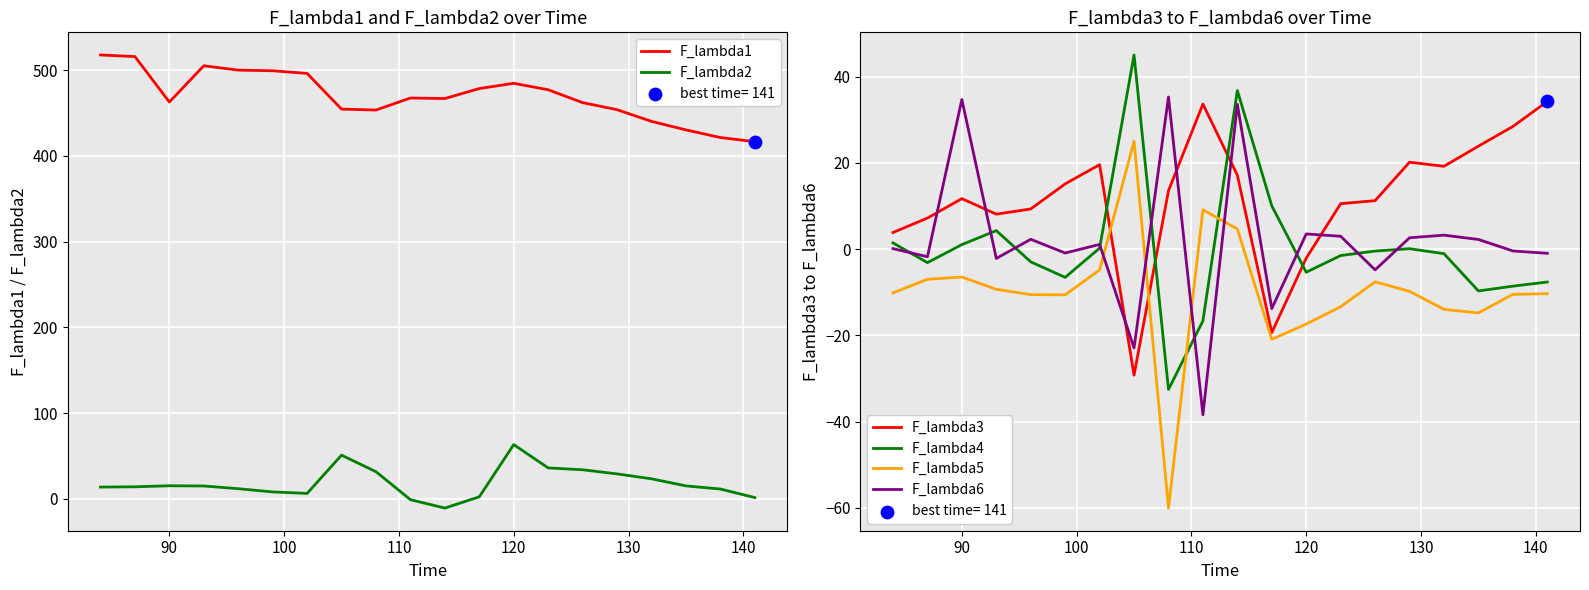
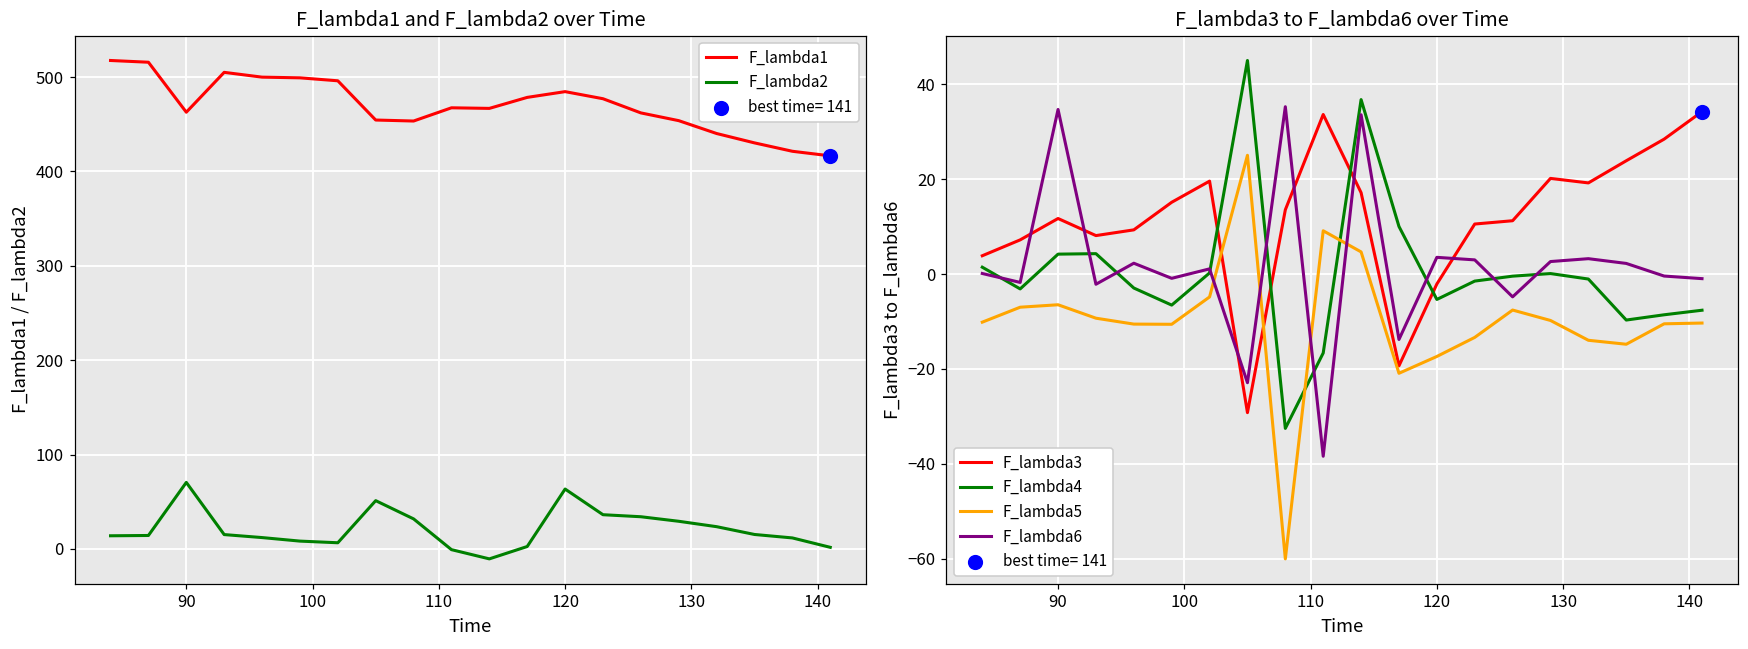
  {
    "F_lambda1 and F_lambda2 over Time": {
      "F_lambda1": {
        "90": 460,
        "120": 480
      },
      "F_lambda2": {
-       "90": 20,
+       "90": 70,
        "120": 60
      }
    },
    "F_lambda3 to F_lambda6 over Time": {
      "F_lambda3": {
        "90": 12,
        "120": -2
      },
      "F_lambda4": {
-       "90": 1,
+       "90": 4,
        "120": -5
      },
      "F_lambda5": {
        "90": -6,
        "120": -17
      },
      "F_lambda6": {
        "90": 35,
        "120": 4
      }
    }
  }
